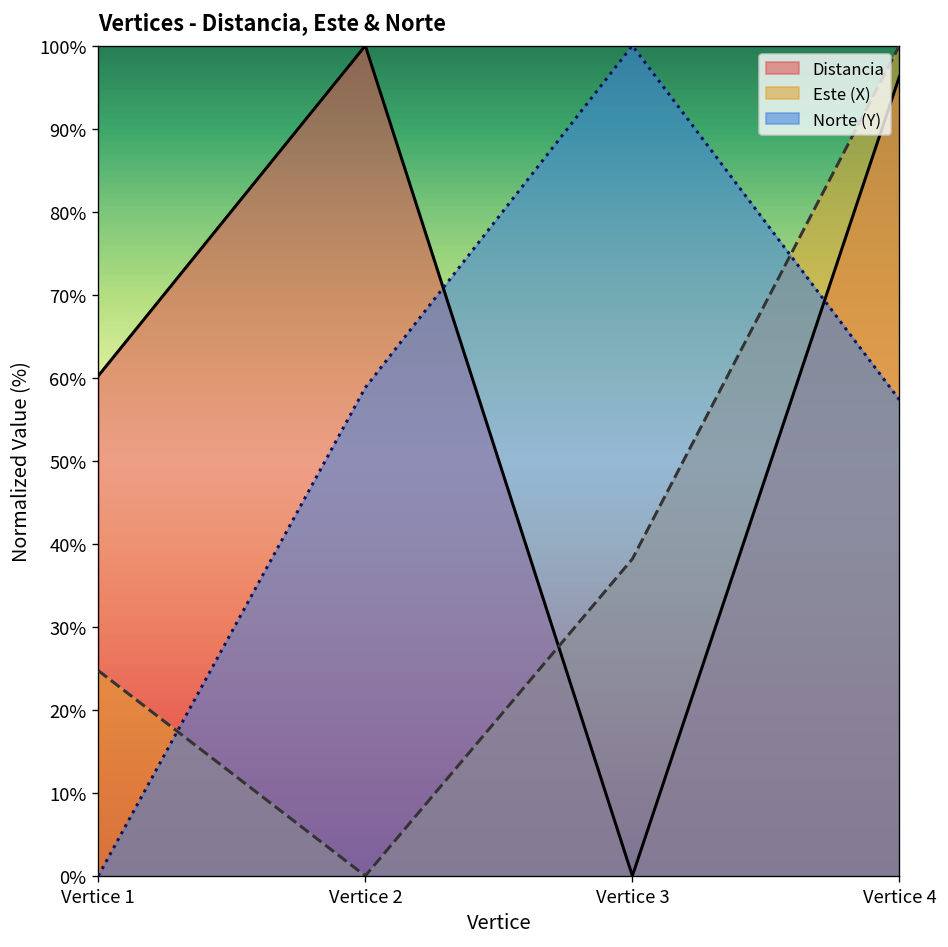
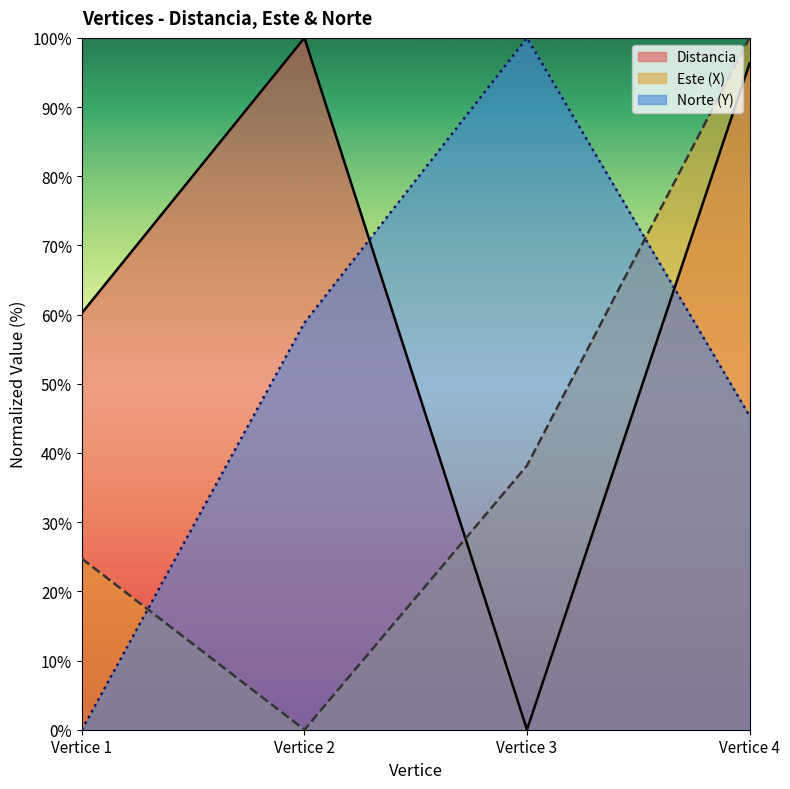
  {
    "Distancia": {
      "Vertice 1": "60%",
      "Vertice 2": "100%",
      "Vertice 3": "0%",
      "Vertice 4": "96%"
    },
    "Este (X)": {
      "Vertice 1": "25%",
      "Vertice 2": "0%",
      "Vertice 3": "38%",
      "Vertice 4": "100%"
    },
    "Norte (Y)": {
      "Vertice 1": "0%",
      "Vertice 2": "59%",
      "Vertice 3": "100%",
-     "Vertice 4": "57%"
+     "Vertice 4": "45%"
    }
  }
